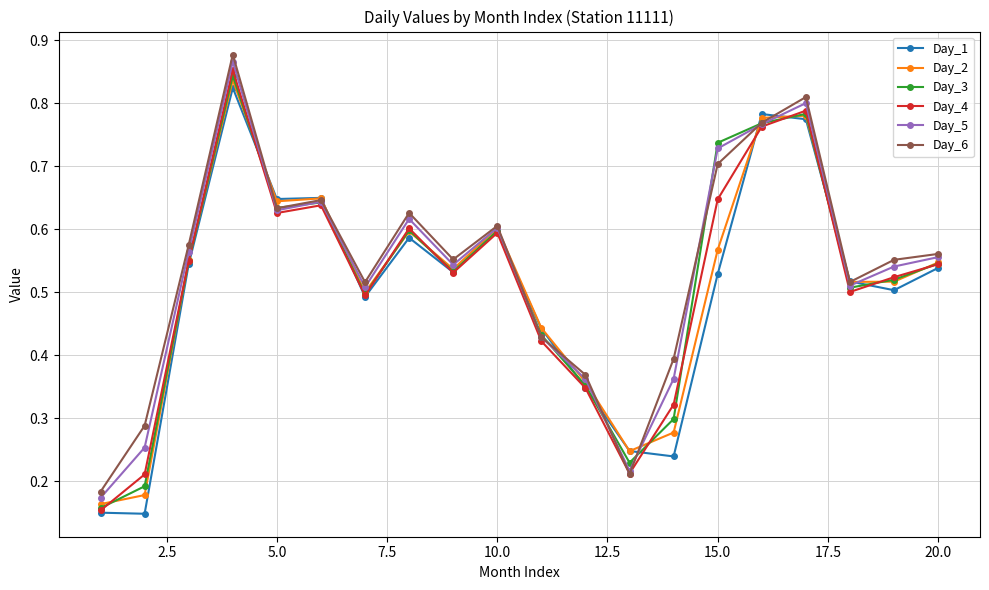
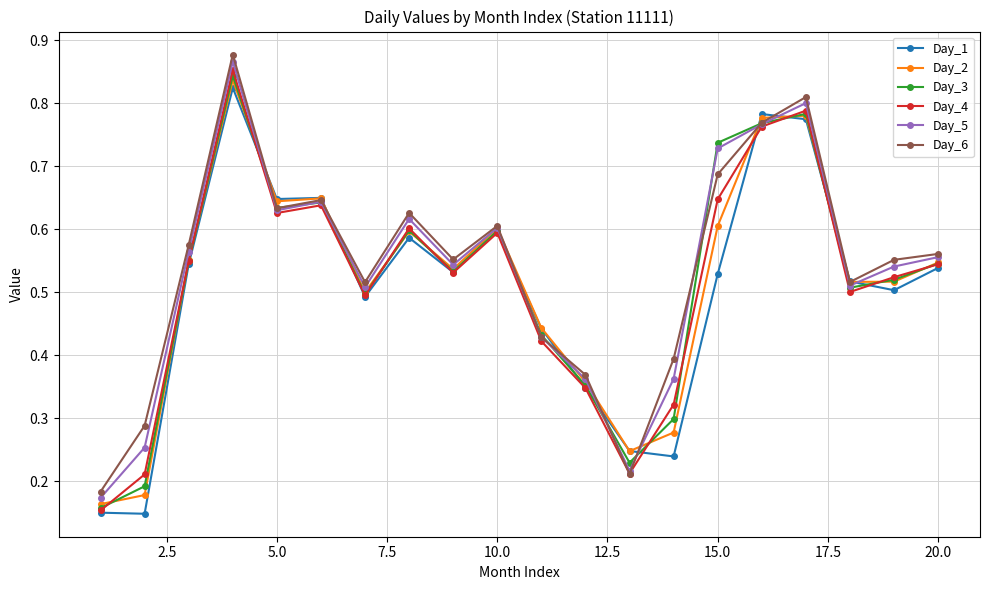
  {
    "Day_1": {
      "15.0": 0.53,
      "20.0": 0.54
    },
    "Day_2": {
-     "15.0": 0.57
+     "15.0": 0.61
    },
    "Day_3": {
      "15.0": 0.74
    },
    "Day_4": {
      "5.0": 0.63,
      "15.0": 0.65
    },
    "Day_5": {
      "15.0": 0.73,
      "20.0": 0.56
    },
    "Day_6": {
-     "15.0": 0.70,
+     "15.0": 0.69,
      "20.0": 0.56
    }
  }
